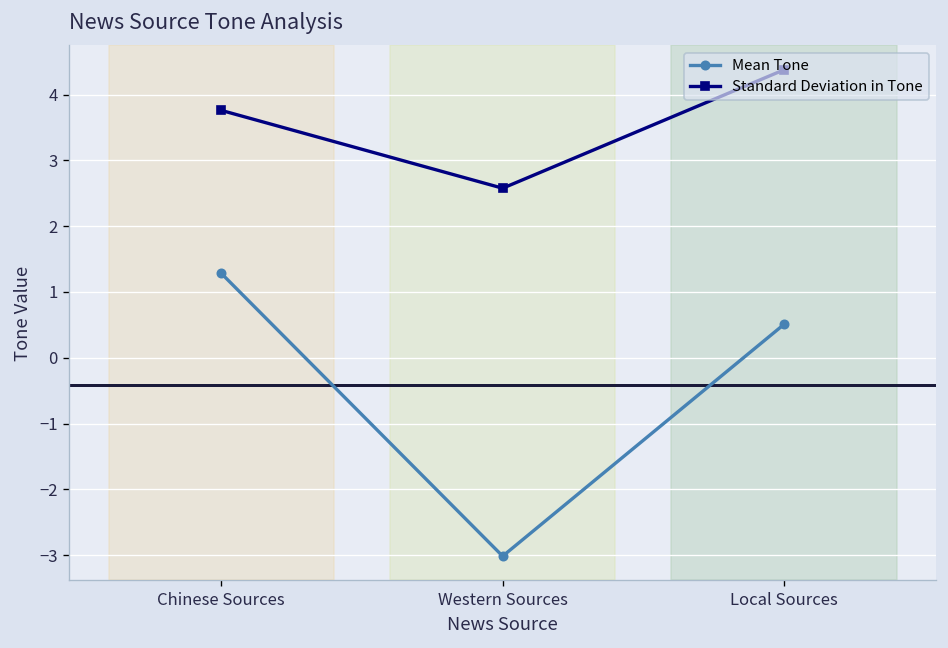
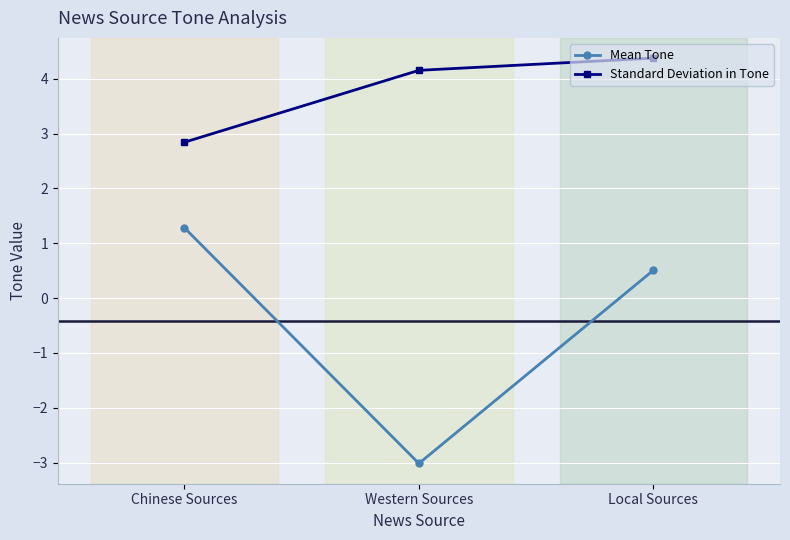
  {
    "Mean Tone": {
      "Chinese Sources": 1.3,
      "Western Sources": -3.0,
      "Local Sources": 0.5
    },
    "Standard Deviation in Tone": {
-     "Chinese Sources": 3.8,
-     "Western Sources": 2.6
+     "Chinese Sources": 2.8,
+     "Western Sources": 4.2
    }
  }
